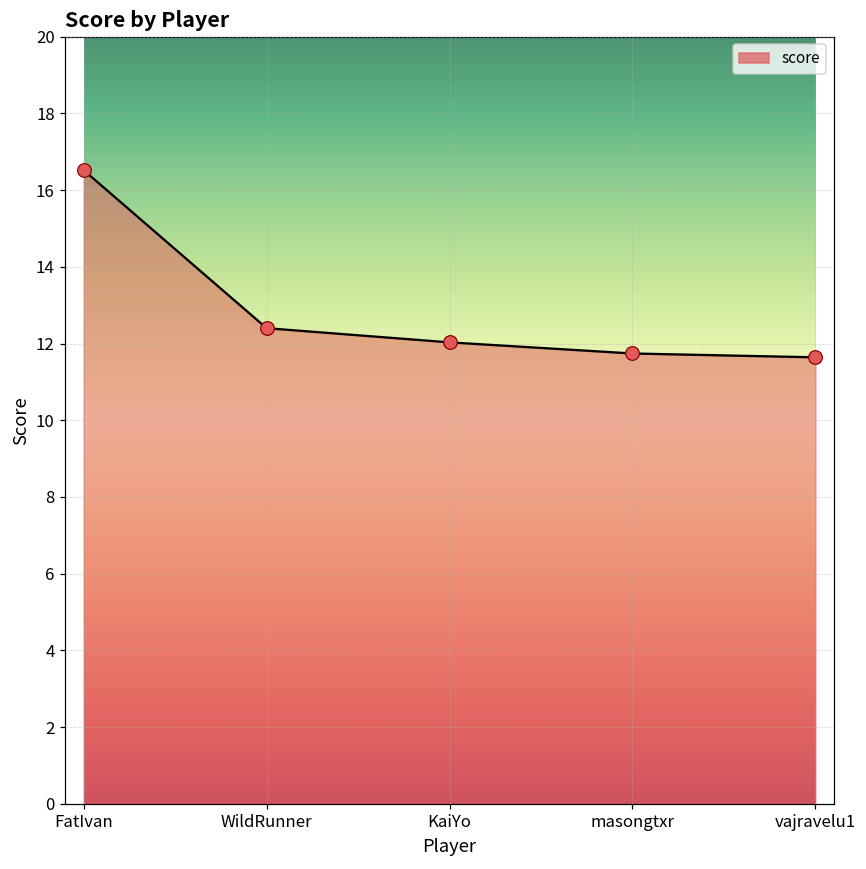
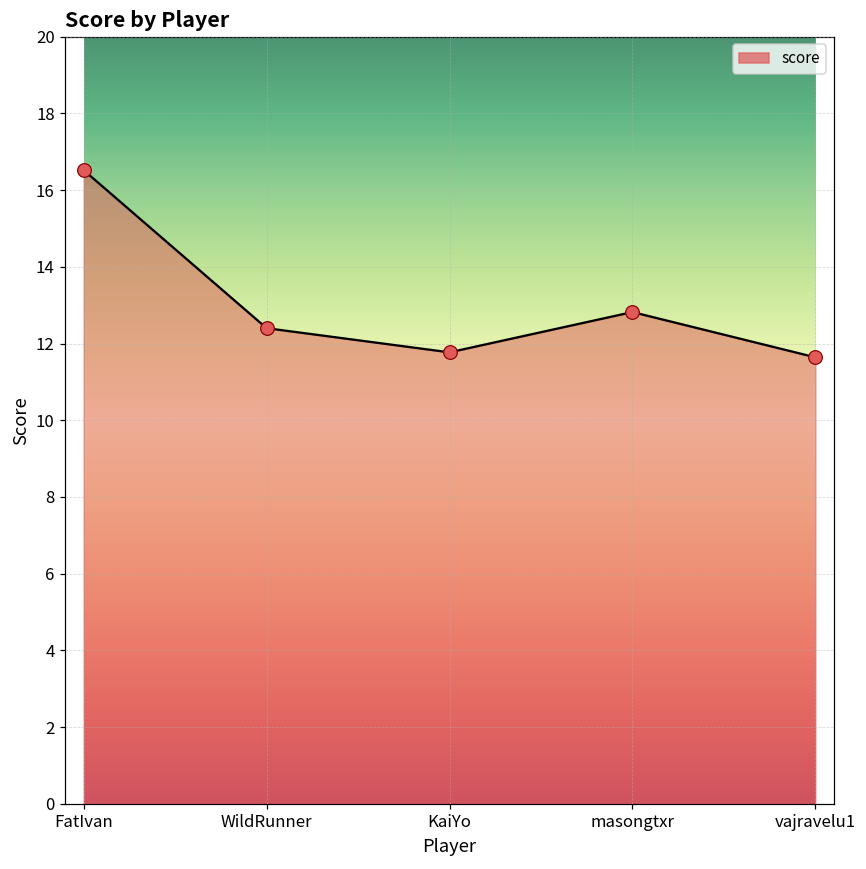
  {
    "FatIvan": 16.5,
    "WildRunner": 12.4,
-   "KaiYo": 12.0,
-   "masongtxr": 11.7,
+   "KaiYo": 11.8,
+   "masongtxr": 12.8,
    "vajravelu1": 11.6
  }
